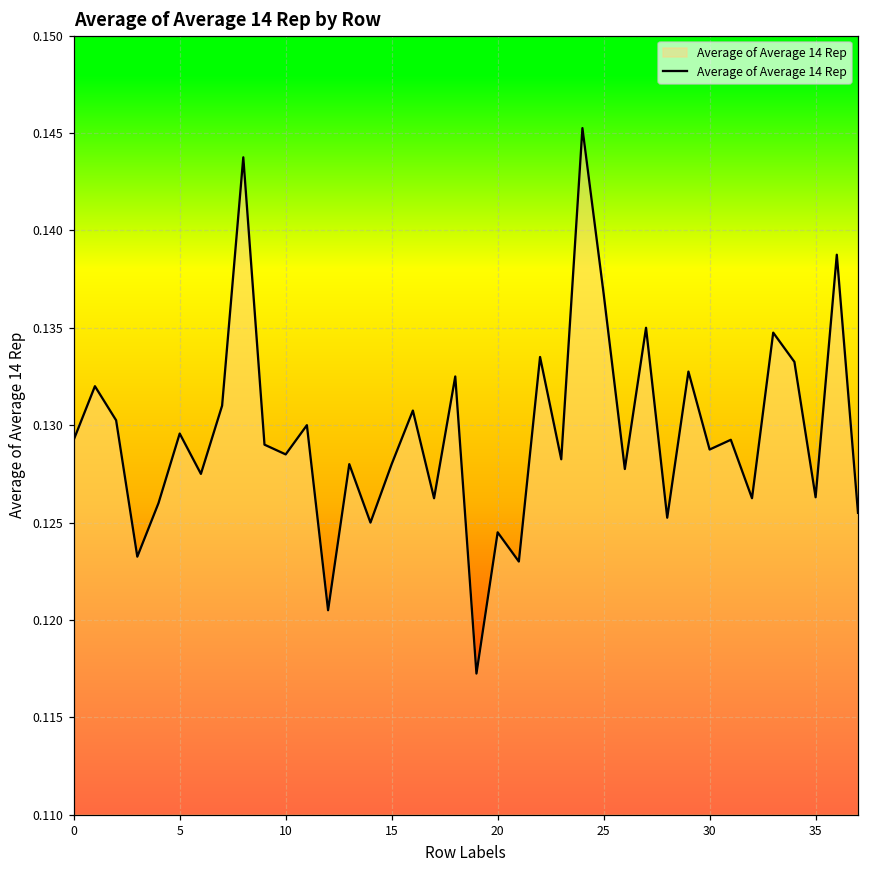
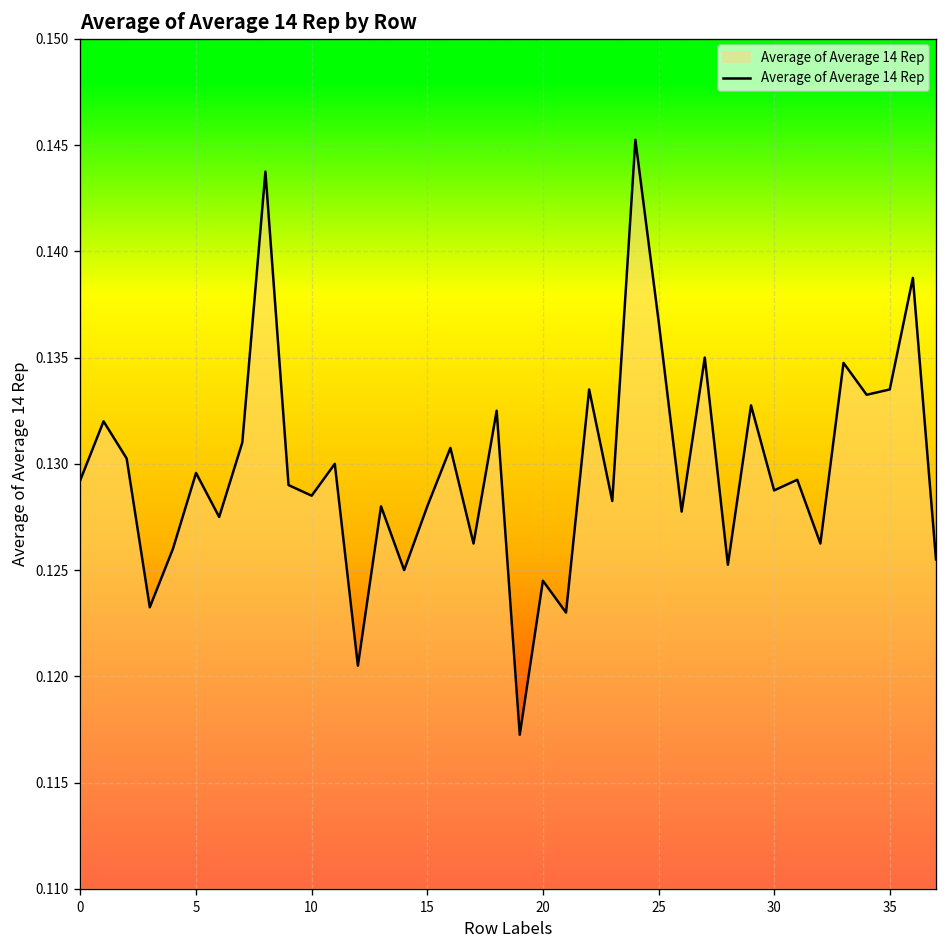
  {
    "0": 0.1293,
    "5": 0.1296,
    "10": 0.1285,
    "15": 0.1280,
    "20": 0.1245,
    "25": 0.1368,
    "30": 0.1288,
-   "35": 0.1263
+   "35": 0.1335
  }
